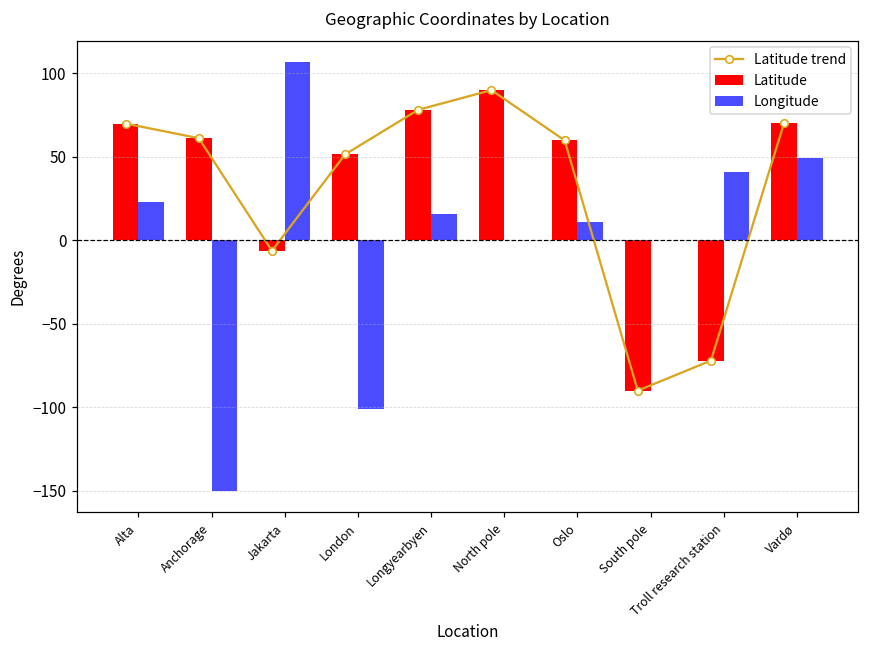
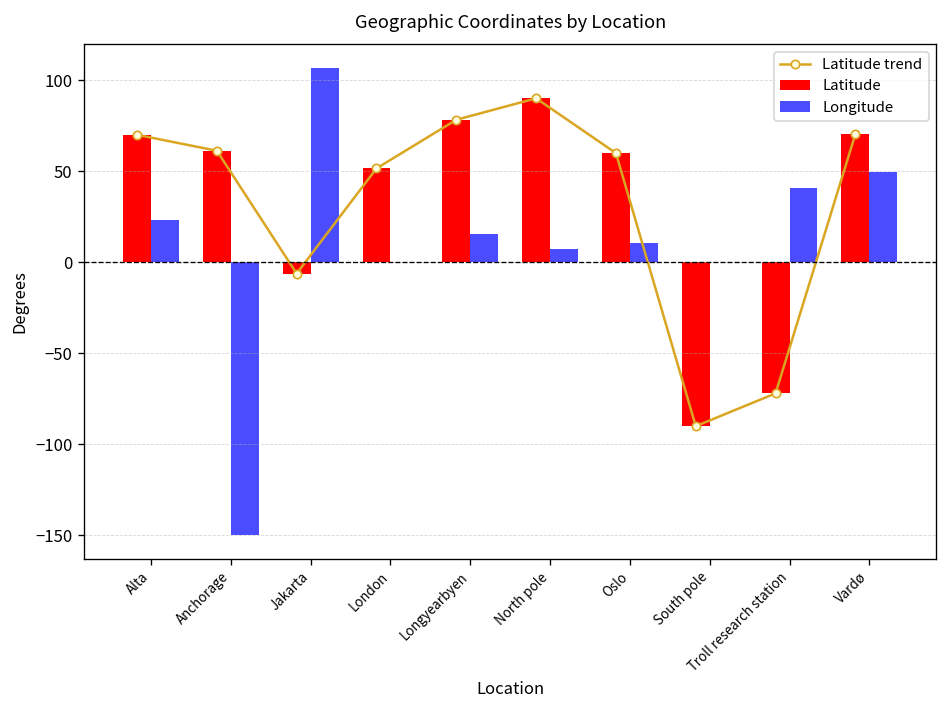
  {
    "Latitude": {
      "Alta": 70,
      "Anchorage": 61,
      "Jakarta": -6,
      "London": 52,
      "Longyearbyen": 78,
      "North pole": 90,
      "Oslo": 60,
      "South pole": -90,
      "Troll research station": -72,
      "Vardø": 70
    },
    "Longitude": {
      "Alta": 23,
      "Anchorage": -150,
      "Jakarta": 107,
-     "London": -101,
+     "London": 0,
      "Longyearbyen": 16,
-     "North pole": 0,
+     "North pole": 7,
      "Oslo": 11,
      "South pole": 0,
      "Troll research station": 41,
      "Vardø": 50
    }
  }
